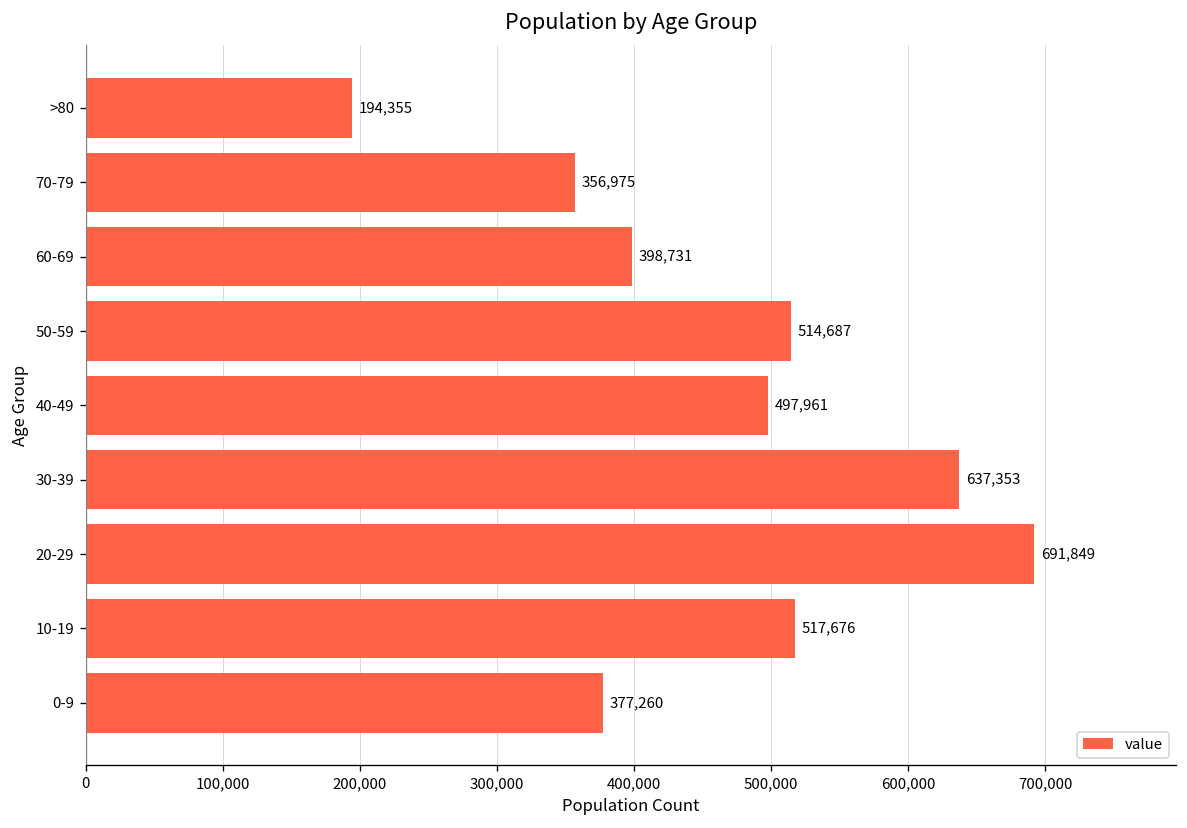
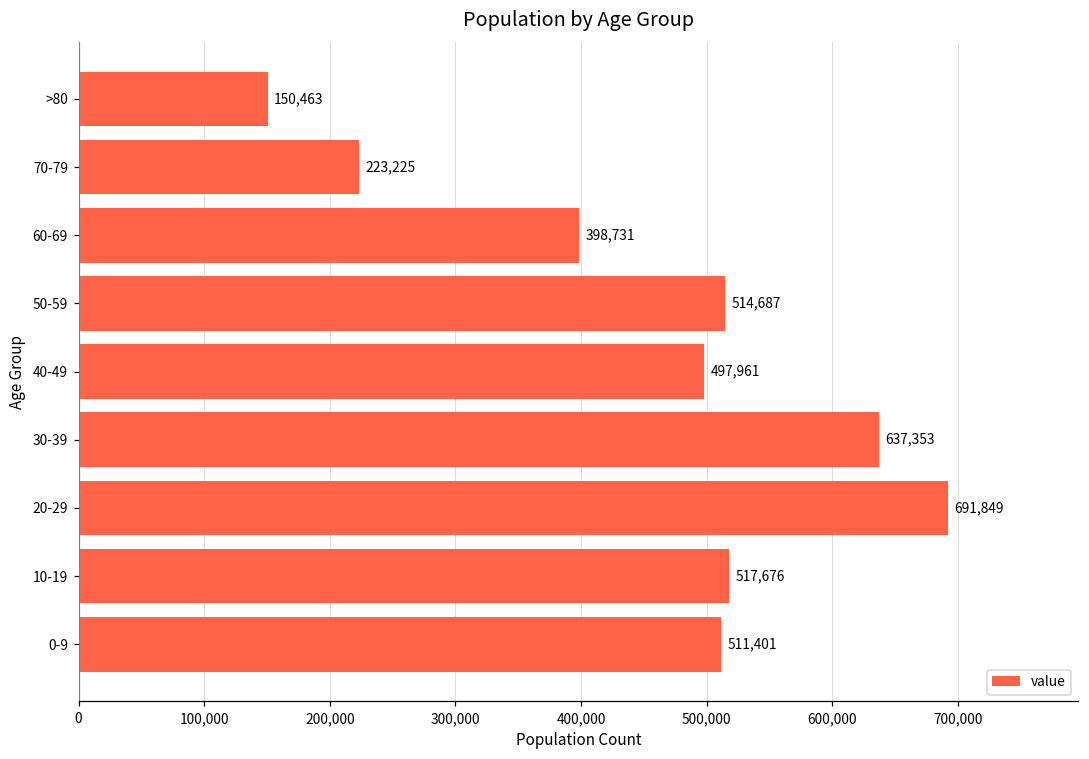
  {
-   ">80": "194,355",
-   "70-79": "356,975",
+   ">80": "150,463",
+   "70-79": "223,225",
    "60-69": "398,731",
    "50-59": "514,687",
    "40-49": "497,961",
    "30-39": "637,353",
    "20-29": "691,849",
    "10-19": "517,676",
-   "0-9": "377,260"
+   "0-9": "511,401"
  }
